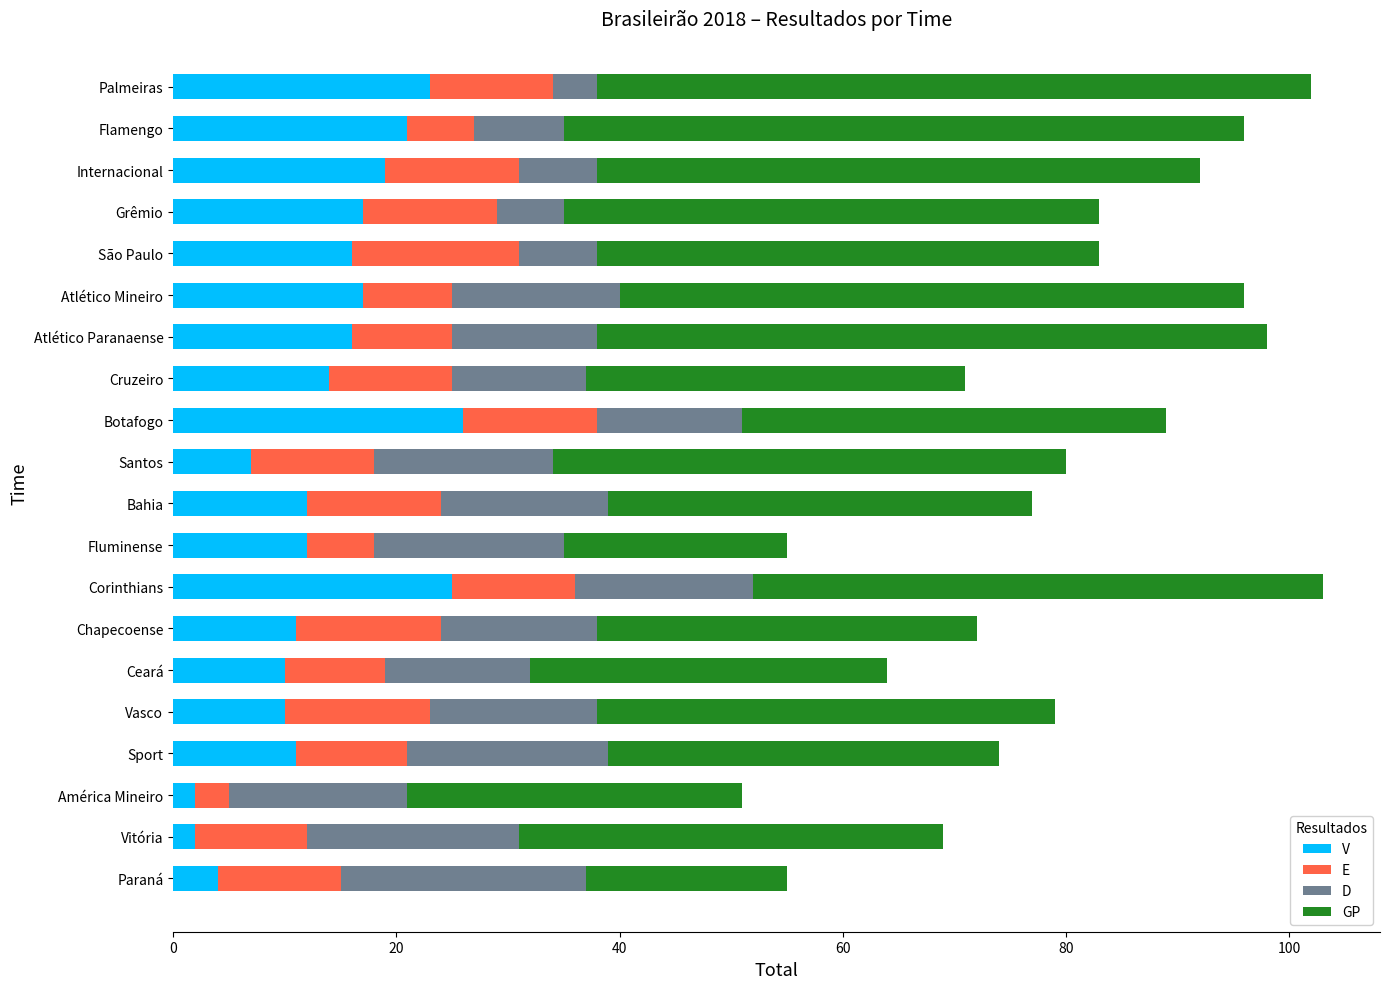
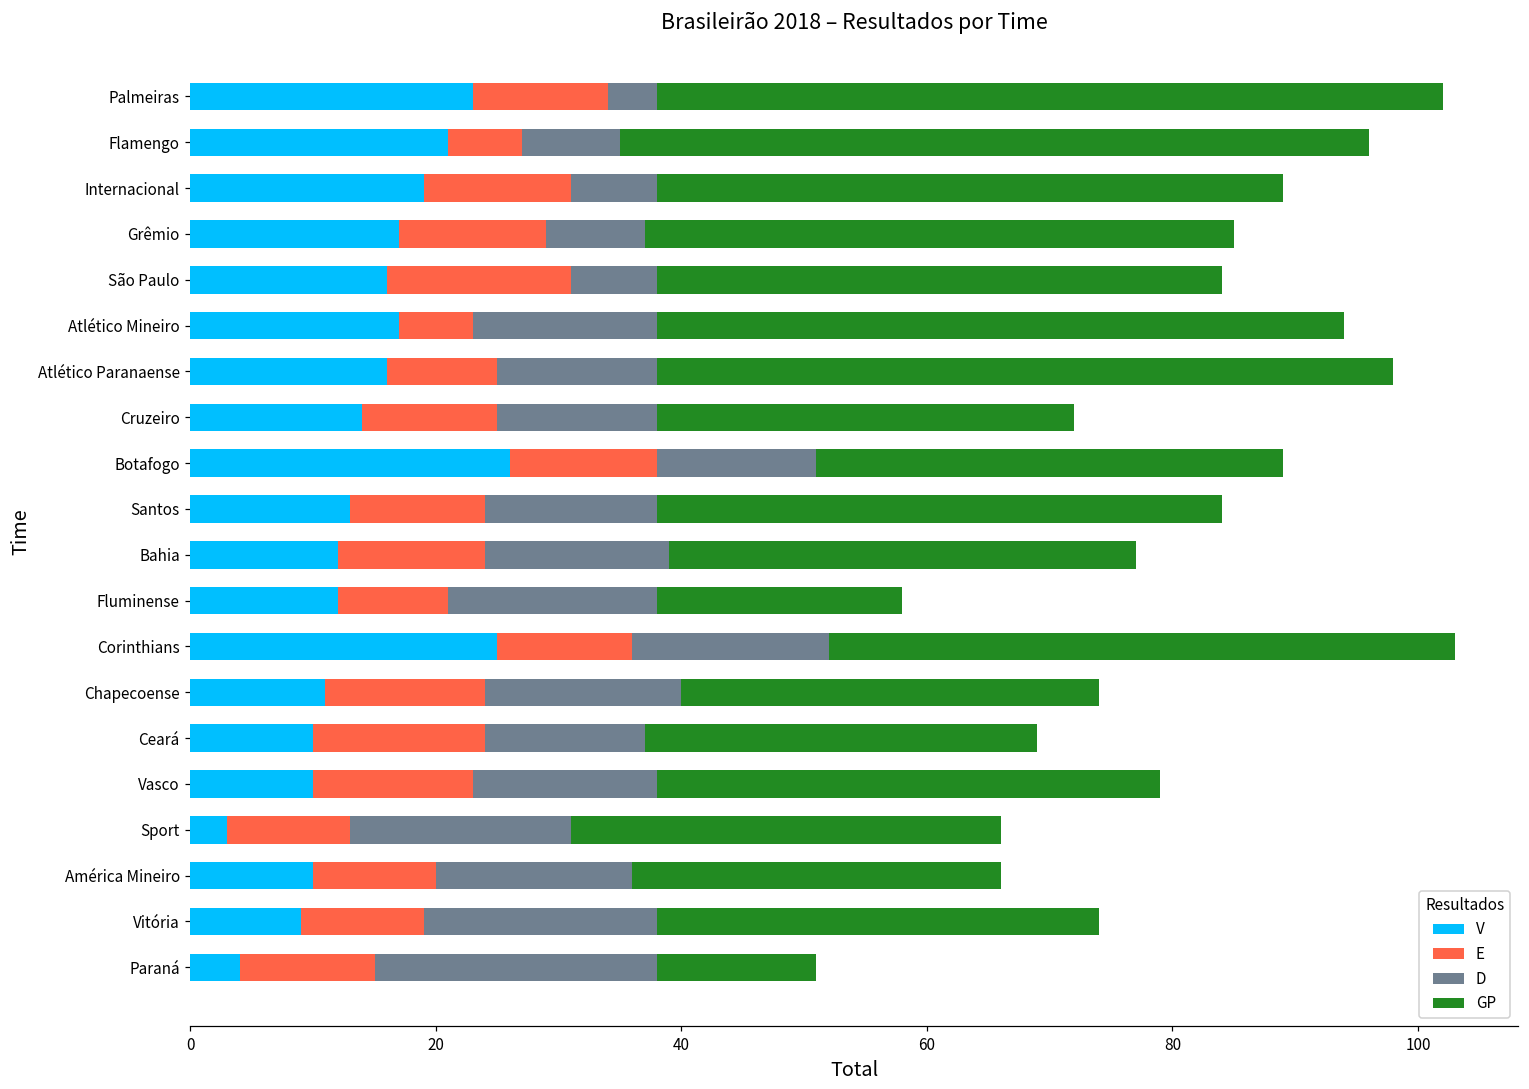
  {
    "V": {
      "Palmeiras": 23,
      "Flamengo": 21,
      "Internacional": 19,
      "Grêmio": 17,
      "São Paulo": 16,
      "Atlético Mineiro": 17,
      "Atlético Paranaense": 16,
      "Cruzeiro": 14,
      "Botafogo": 26,
-     "Santos": 7,
+     "Santos": 13,
      "Bahia": 12,
      "Fluminense": 12,
      "Corinthians": 25,
      "Chapecoense": 11,
      "Ceará": 10,
      "Vasco": 10,
-     "Sport": 11,
-     "América Mineiro": 2,
-     "Vitória": 2,
+     "Sport": 3,
+     "América Mineiro": 10,
+     "Vitória": 9,
      "Paraná": 4
    },
    "E": {
      "Palmeiras": 11,
      "Flamengo": 6,
      "Internacional": 12,
      "Grêmio": 12,
      "São Paulo": 15,
-     "Atlético Mineiro": 8,
+     "Atlético Mineiro": 6,
      "Atlético Paranaense": 9,
      "Cruzeiro": 11,
      "Botafogo": 12,
      "Santos": 11,
      "Bahia": 12,
-     "Fluminense": 6,
+     "Fluminense": 9,
      "Corinthians": 11,
      "Chapecoense": 13,
-     "Ceará": 9,
+     "Ceará": 14,
      "Vasco": 13,
      "Sport": 10,
-     "América Mineiro": 3,
+     "América Mineiro": 10,
      "Vitória": 10,
      "Paraná": 11
    },
    "D": {
      "Palmeiras": 4,
      "Flamengo": 8,
      "Internacional": 7,
-     "Grêmio": 6,
+     "Grêmio": 8,
      "São Paulo": 7,
      "Atlético Mineiro": 15,
      "Atlético Paranaense": 13,
-     "Cruzeiro": 12,
+     "Cruzeiro": 13,
      "Botafogo": 13,
-     "Santos": 16,
+     "Santos": 14,
      "Bahia": 15,
      "Fluminense": 17,
      "Corinthians": 16,
-     "Chapecoense": 14,
+     "Chapecoense": 16,
      "Ceará": 13,
      "Vasco": 15,
      "Sport": 18,
      "América Mineiro": 16,
      "Vitória": 19,
-     "Paraná": 22
+     "Paraná": 23
    },
    "GP": {
      "Palmeiras": 64,
      "Flamengo": 61,
-     "Internacional": 54,
+     "Internacional": 51,
      "Grêmio": 48,
-     "São Paulo": 45,
+     "São Paulo": 46,
      "Atlético Mineiro": 56,
      "Atlético Paranaense": 60,
      "Cruzeiro": 34,
      "Botafogo": 38,
      "Santos": 46,
      "Bahia": 38,
      "Fluminense": 20,
      "Corinthians": 51,
      "Chapecoense": 34,
      "Ceará": 32,
      "Vasco": 41,
      "Sport": 35,
      "América Mineiro": 30,
-     "Vitória": 38,
-     "Paraná": 18
+     "Vitória": 36,
+     "Paraná": 13
    }
  }
